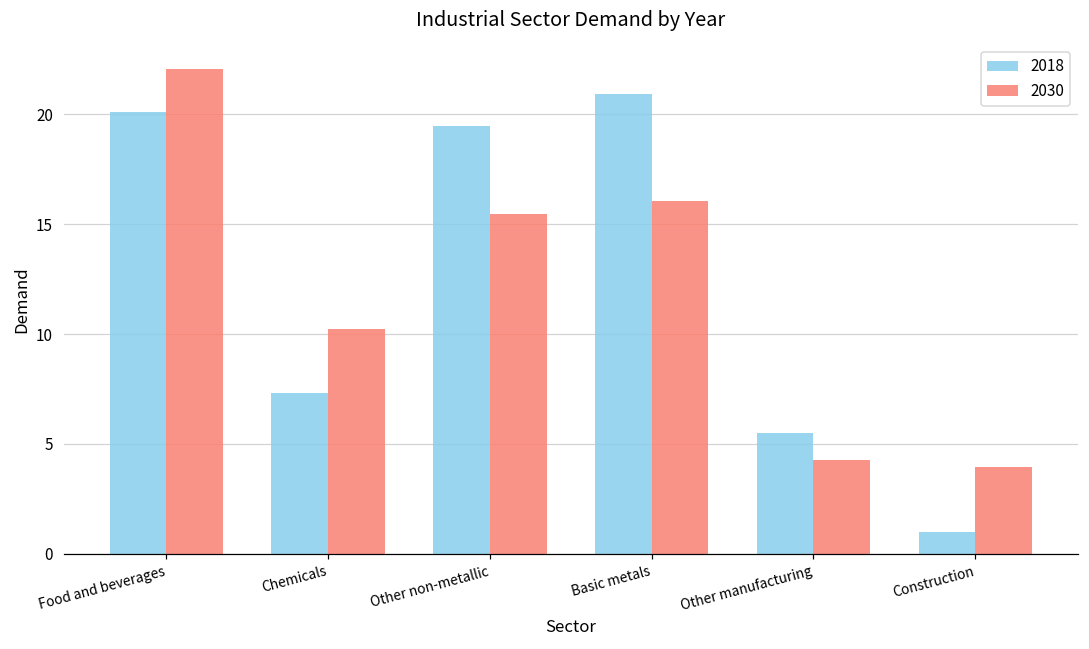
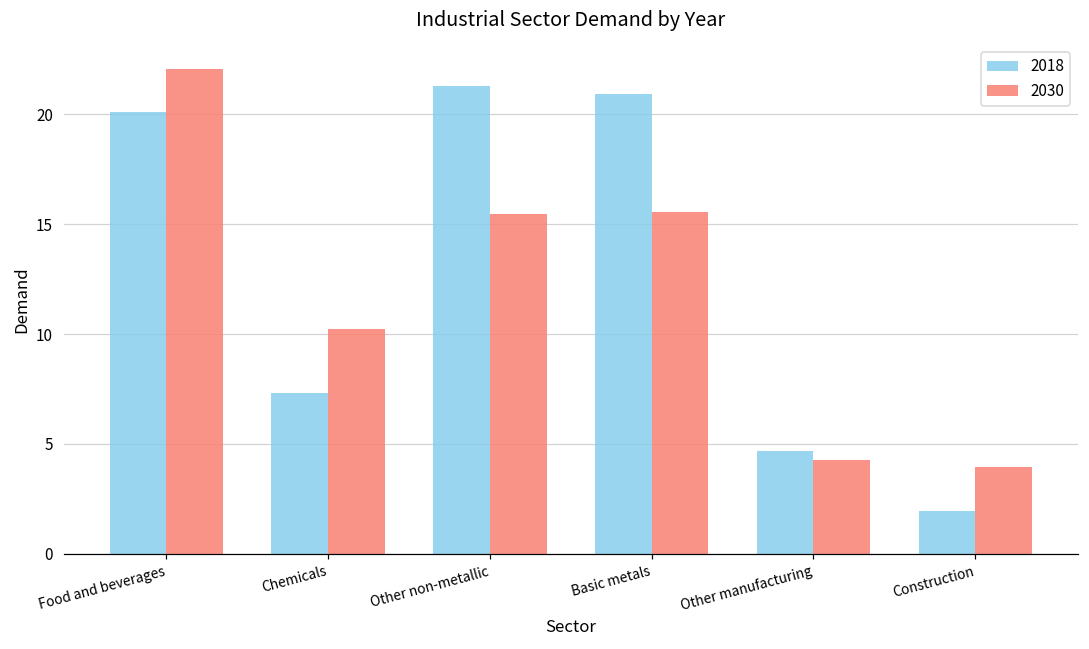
  {
    "2018": {
      "Food and beverages": 20.1,
      "Chemicals": 7.3,
-     "Other non-metallic": 19.5,
+     "Other non-metallic": 21.3,
      "Basic metals": 20.9,
-     "Other manufacturing": 5.5,
-     "Construction": 1.0
+     "Other manufacturing": 4.7,
+     "Construction": 2.0
    },
    "2030": {
      "Food and beverages": 22.1,
      "Chemicals": 10.2,
      "Other non-metallic": 15.5,
-     "Basic metals": 16.0,
+     "Basic metals": 15.6,
      "Other manufacturing": 4.2,
      "Construction": 4.0
    }
  }
